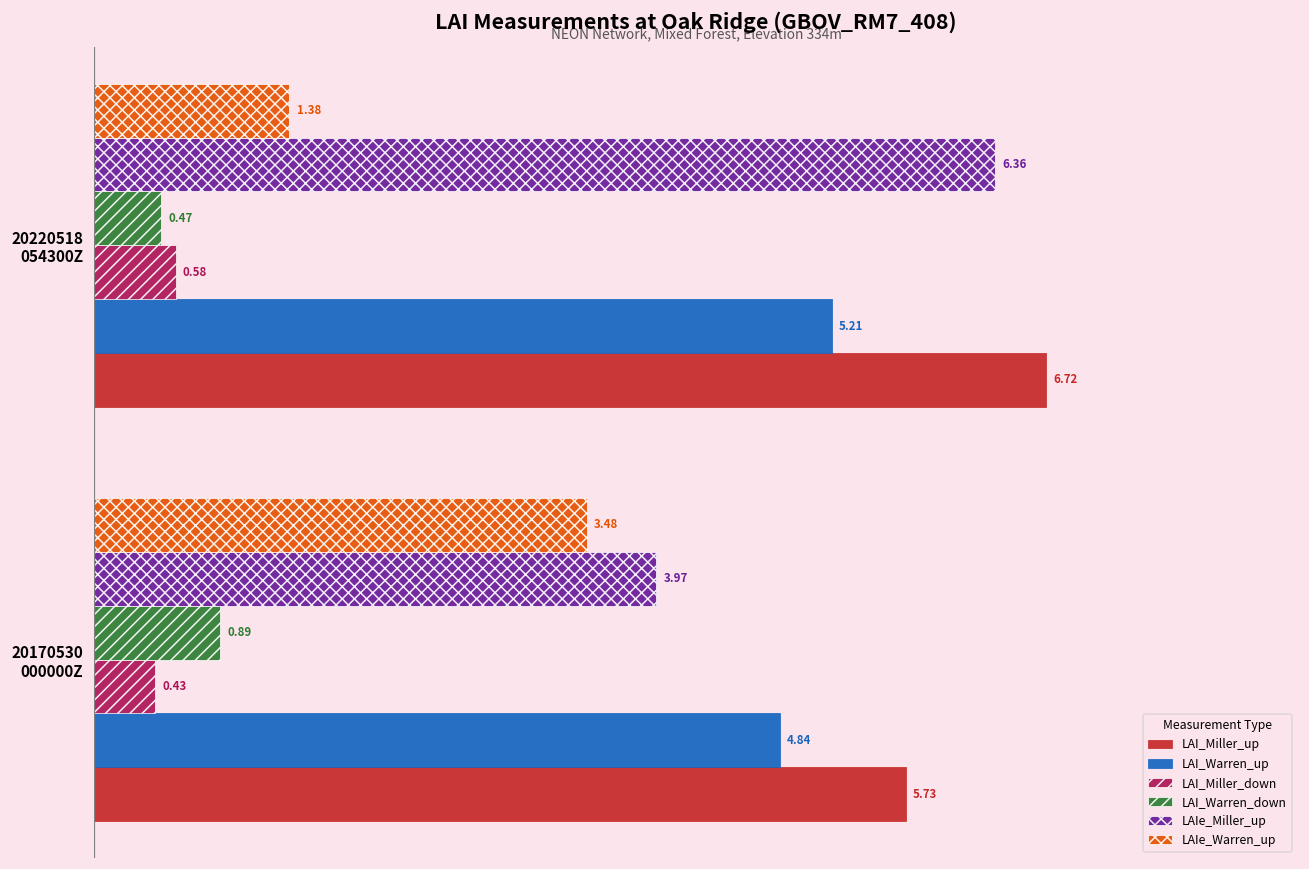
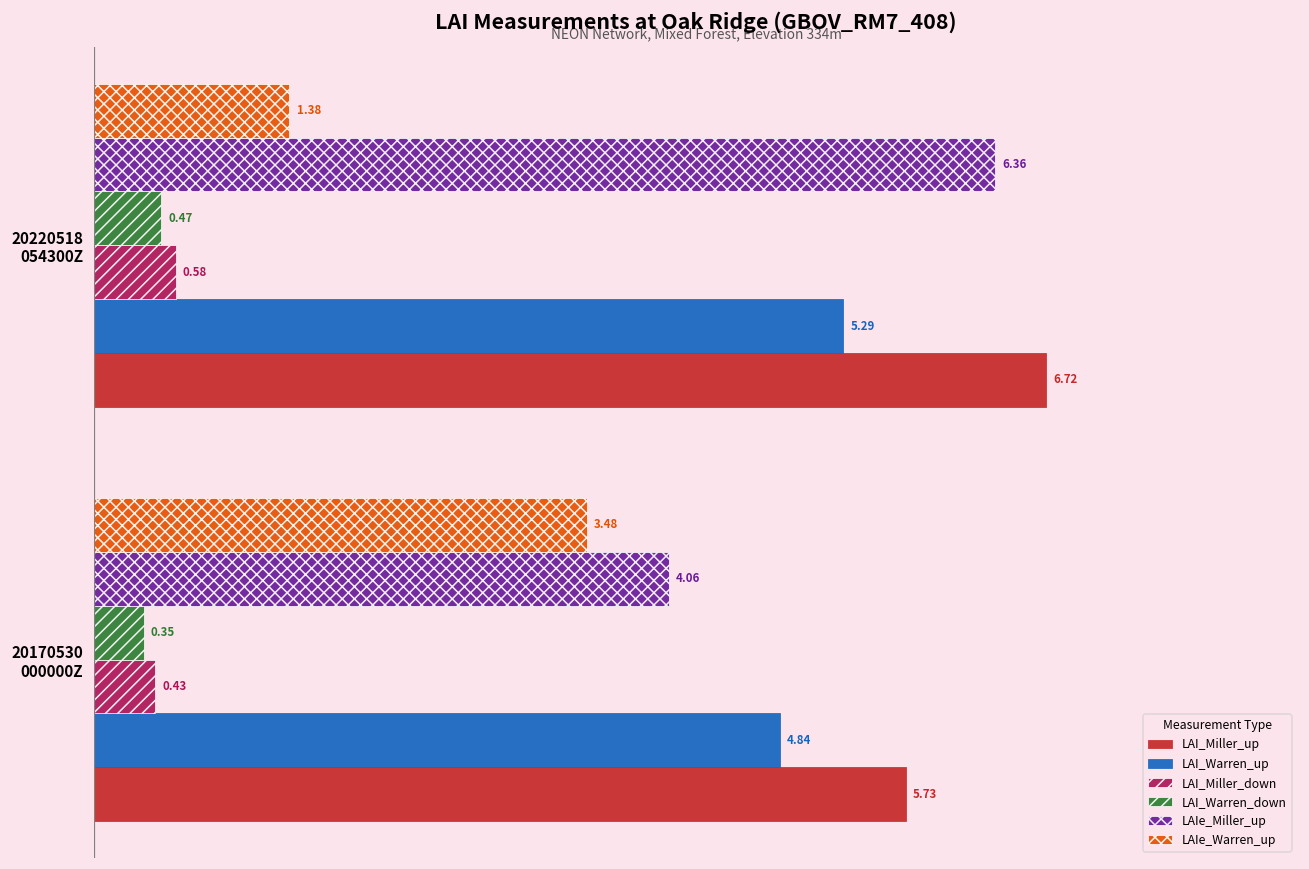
  {
    "LAI_Warren_up": {
-     "20220518 054300Z": 5.21,
+     "20220518 054300Z": 5.29,
      "20170530 000000Z": 4.84
    },
    "LAI_Warren_down": {
      "20220518 054300Z": 0.47,
-     "20170530 000000Z": 0.89
+     "20170530 000000Z": 0.35
    },
    "LAIe_Miller_up": {
      "20220518 054300Z": 6.36,
-     "20170530 000000Z": 3.97
+     "20170530 000000Z": 4.06
    },
    "LAIe_Warren_up": {
      "20220518 054300Z": 1.38,
      "20170530 000000Z": 3.48
    }
  }
